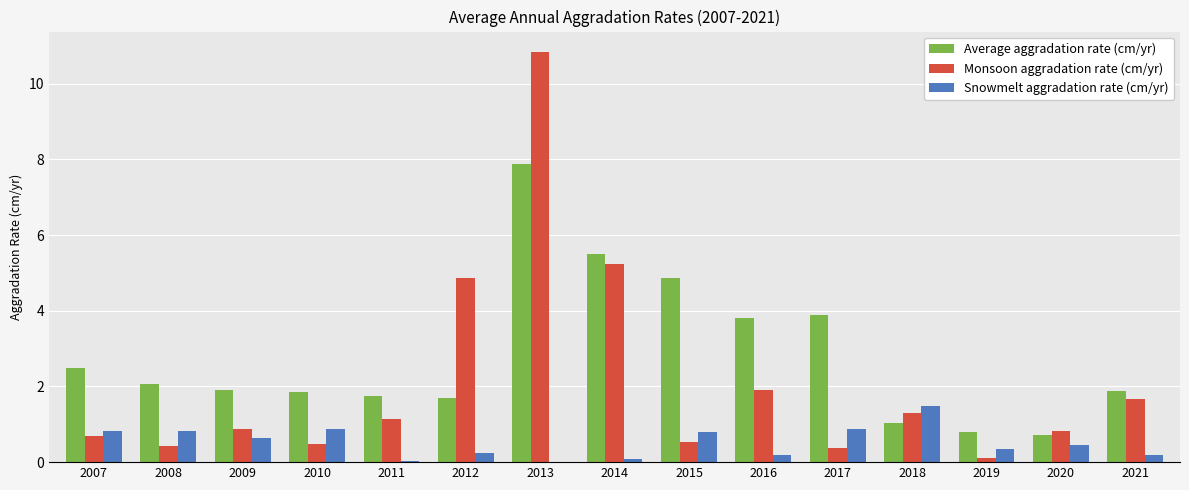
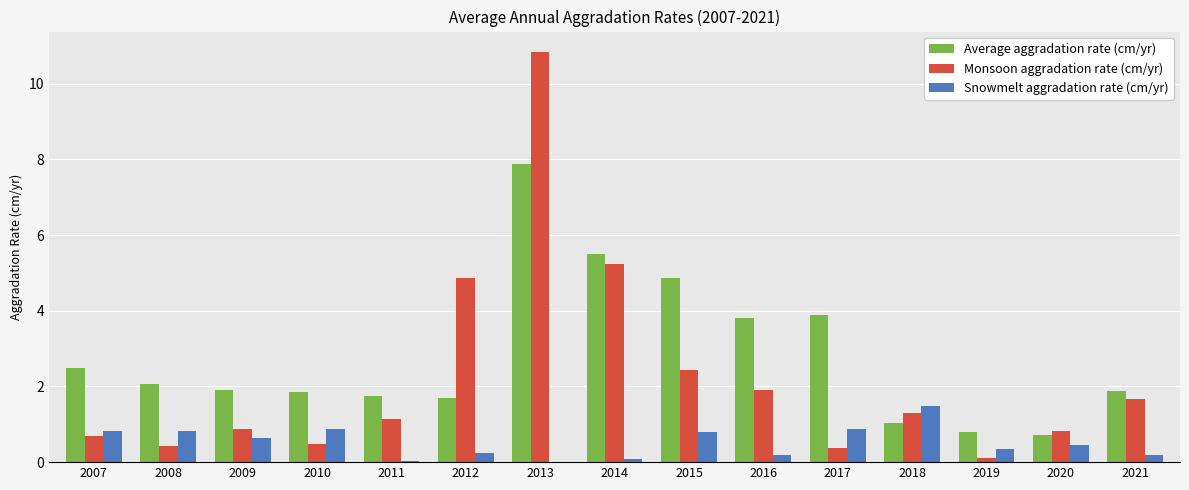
  {
    "Average aggradation rate (cm/yr)": {
      "2007": 2.5,
      "2008": 2.1,
      "2009": 1.9,
      "2010": 1.9,
      "2011": 1.7,
      "2012": 1.7,
      "2013": 7.9,
      "2014": 5.5,
      "2015": 4.9,
      "2016": 3.8,
      "2017": 3.9,
      "2018": 1.0,
      "2019": 0.8,
      "2020": 0.7,
      "2021": 1.9
    },
    "Monsoon aggradation rate (cm/yr)": {
      "2007": 0.7,
      "2008": 0.4,
      "2009": 0.9,
      "2010": 0.5,
      "2011": 1.1,
      "2012": 4.9,
      "2013": 10.8,
      "2014": 5.2,
-     "2015": 0.5,
+     "2015": 2.4,
      "2016": 1.9,
      "2017": 0.4,
      "2018": 1.3,
      "2019": 0.1,
      "2020": 0.8,
      "2021": 1.7
    },
    "Snowmelt aggradation rate (cm/yr)": {
      "2007": 0.8,
      "2008": 0.8,
      "2009": 0.6,
      "2010": 0.9,
      "2012": 0.2,
      "2014": 0.1,
      "2015": 0.8,
      "2016": 0.2,
      "2017": 0.9,
      "2018": 1.5,
      "2019": 0.3,
      "2020": 0.4,
      "2021": 0.2
    }
  }
